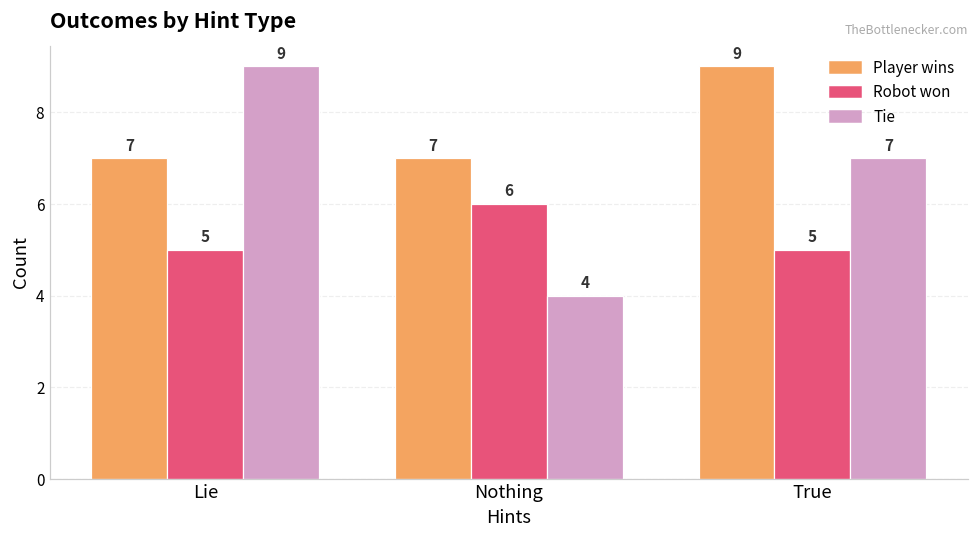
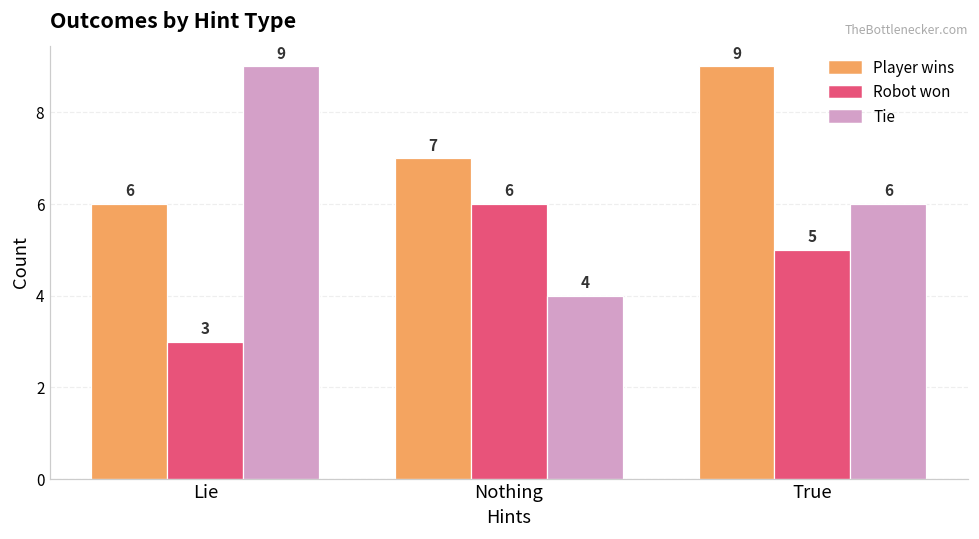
  {
    "Player wins": {
-     "Lie": 7,
+     "Lie": 6,
      "Nothing": 7,
      "True": 9
    },
    "Robot won": {
-     "Lie": 5,
+     "Lie": 3,
      "Nothing": 6,
      "True": 5
    },
    "Tie": {
      "Lie": 9,
      "Nothing": 4,
-     "True": 7
+     "True": 6
    }
  }
